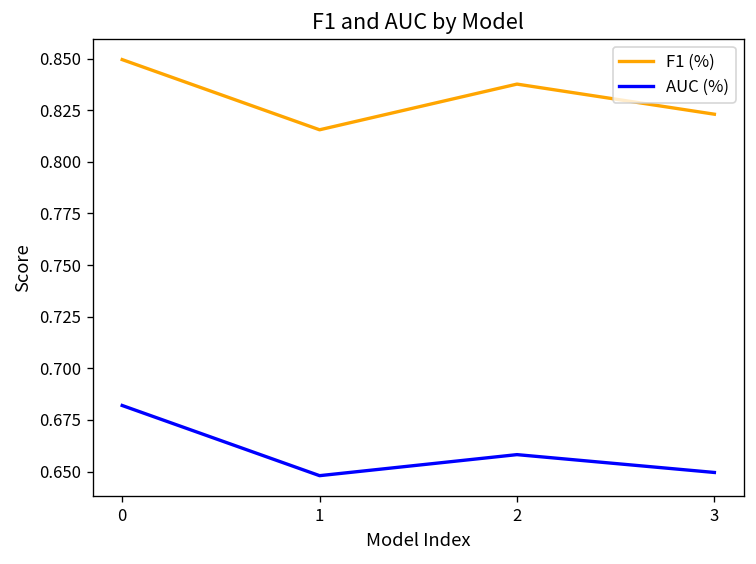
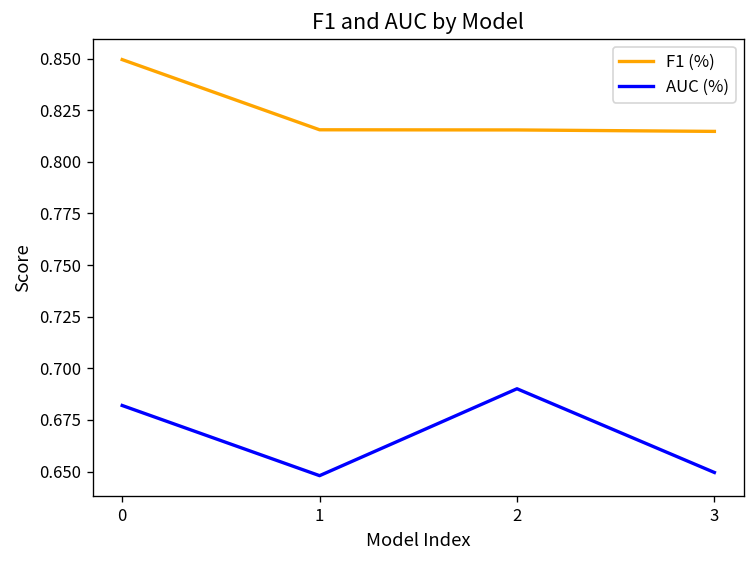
  {
    "F1 (%)": {
      "0": 0.849,
      "1": 0.815,
-     "2": 0.838,
-     "3": 0.823
+     "2": 0.815,
+     "3": 0.815
    },
    "AUC (%)": {
      "0": 0.682,
      "1": 0.648,
-     "2": 0.658,
+     "2": 0.690,
      "3": 0.650
    }
  }
